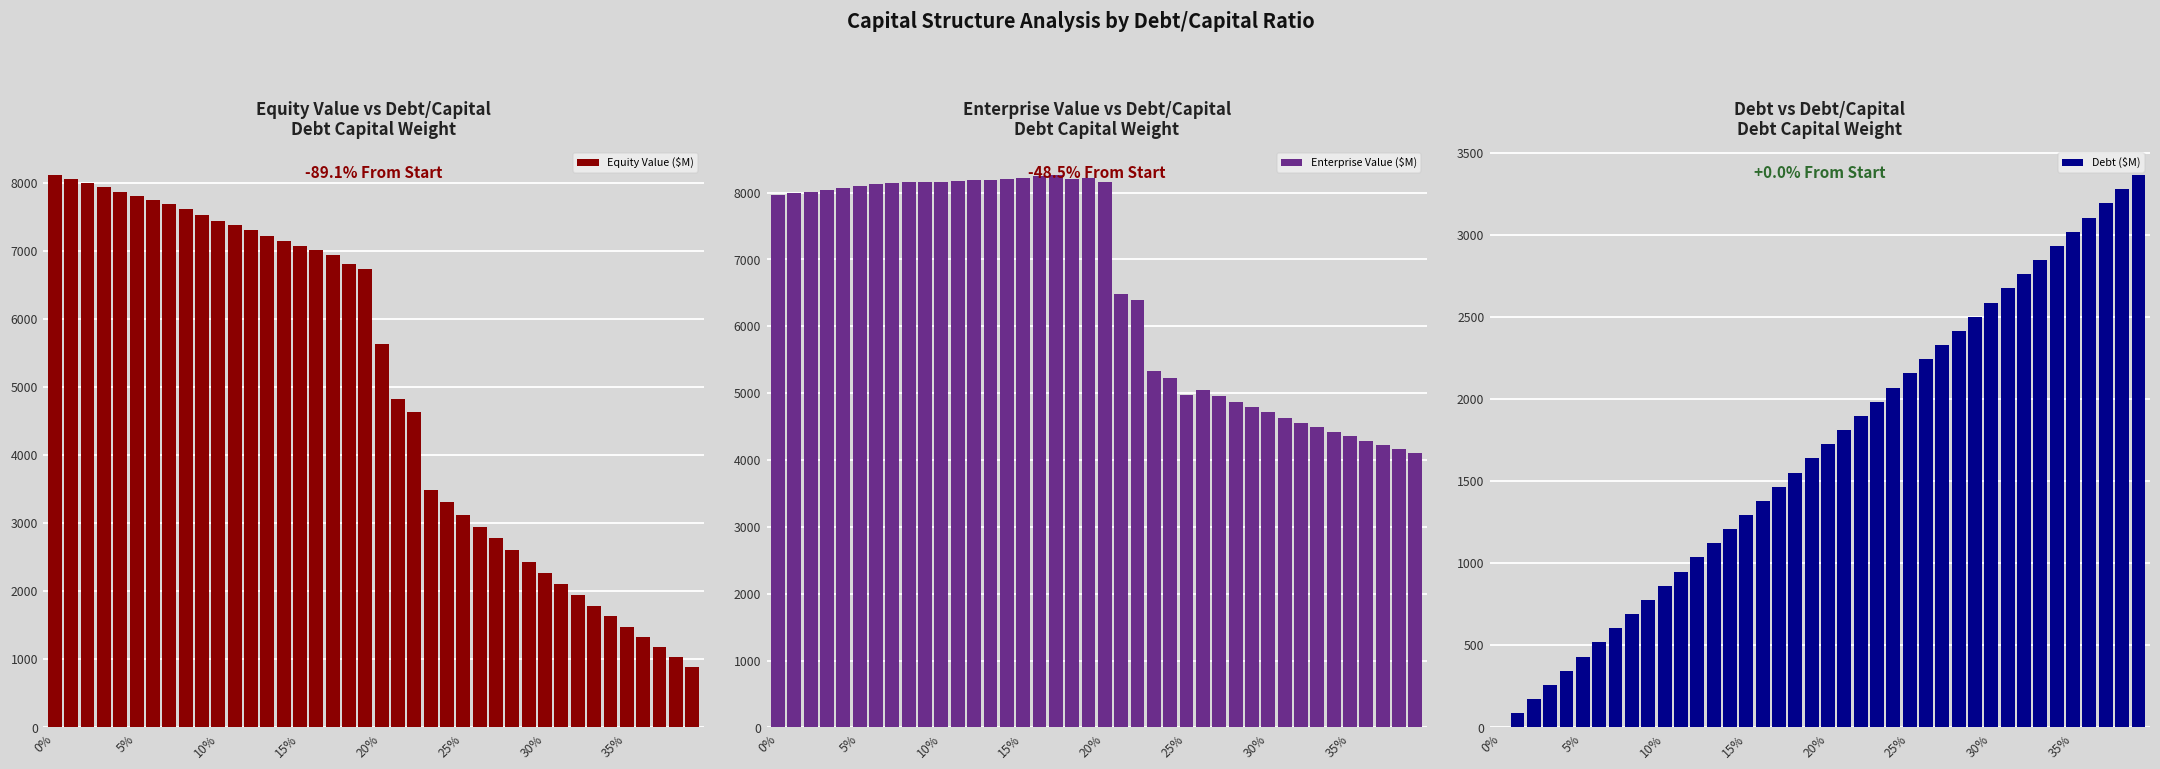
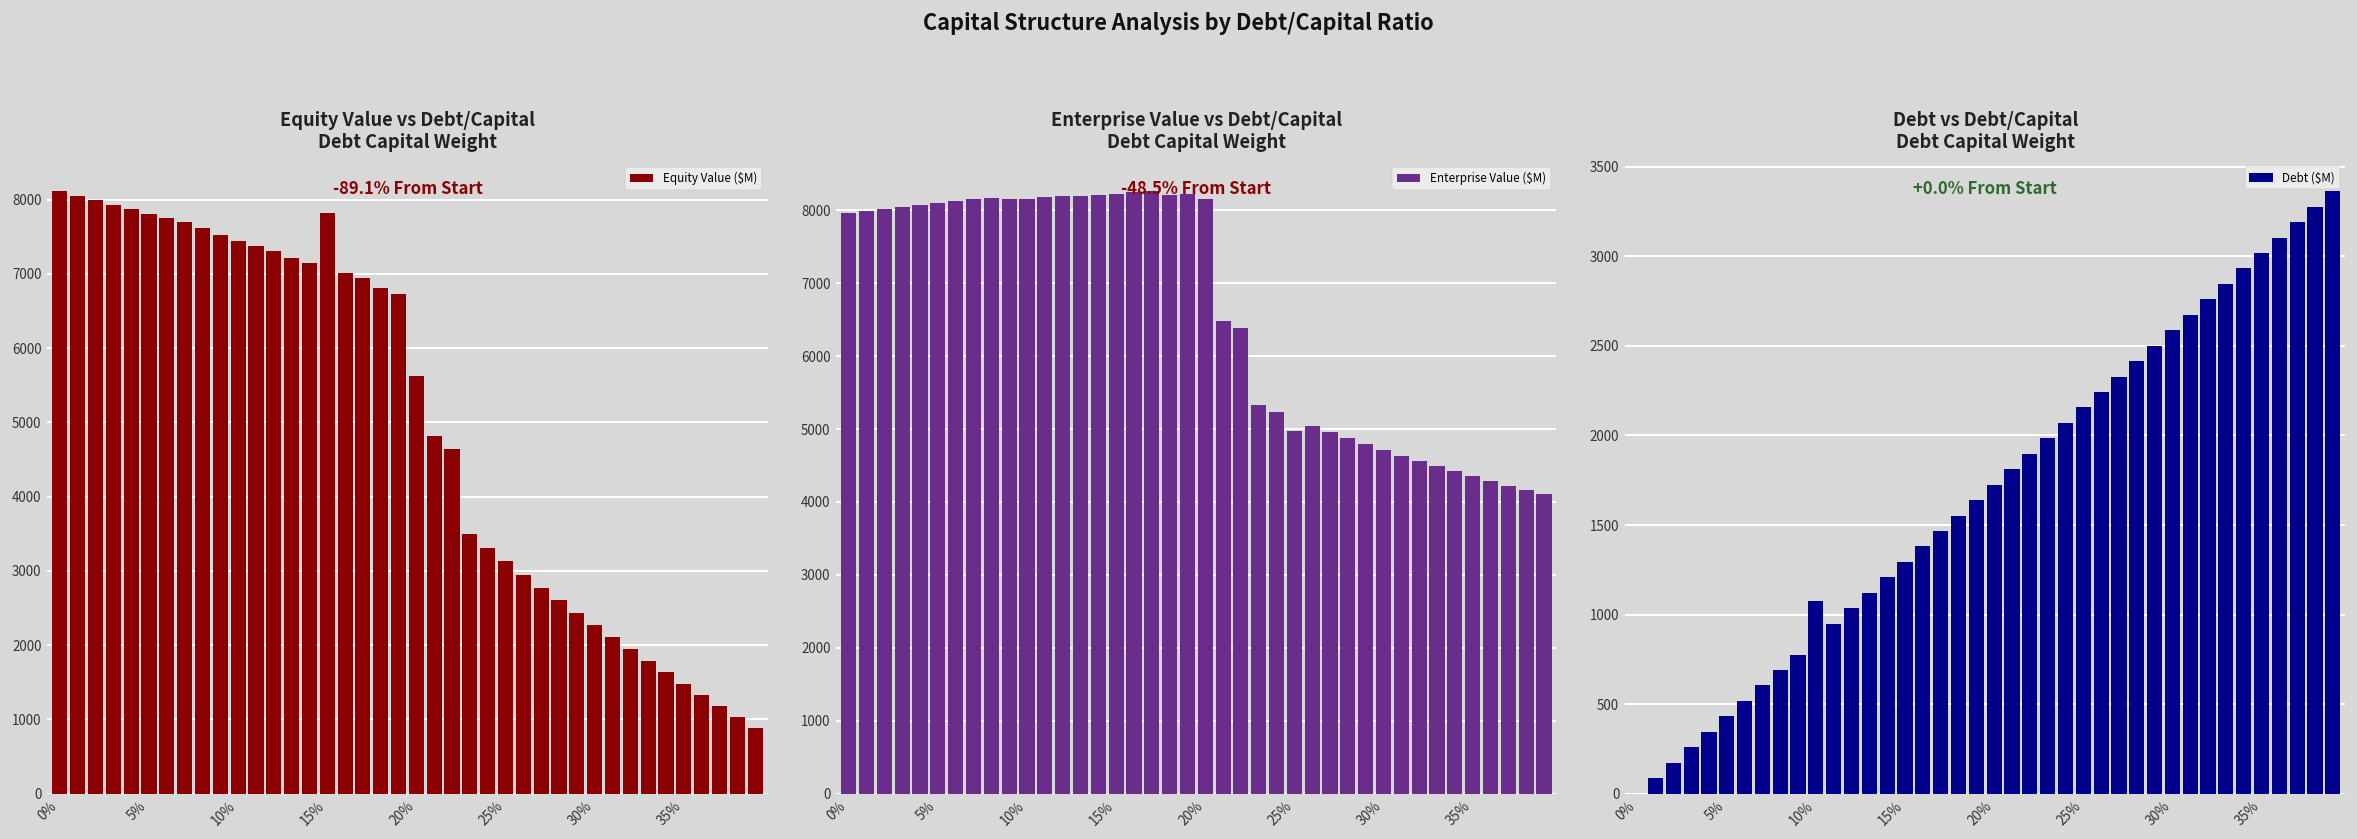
  {
    "Equity Value vs Debt/Capital Debt Capital Weight": {
      "0%": 8100,
      "5%": 7800,
      "10%": 7400,
-     "15%": 7100,
+     "15%": 7800,
      "20%": 5600,
      "25%": 3100,
      "30%": 2300,
      "35%": 1500
    },
    "Enterprise Value vs Debt/Capital Debt Capital Weight": {
      "0%": 8000,
      "5%": 8100,
      "10%": 8200,
      "15%": 8200,
      "20%": 8200,
      "25%": 5000,
      "30%": 4700,
      "35%": 4400
    },
    "Debt vs Debt/Capital Debt Capital Weight": {
      "0%": 0,
      "5%": 430,
-     "10%": 860,
+     "10%": 1080,
      "15%": 1290,
      "20%": 1730,
      "25%": 2160,
      "30%": 2590,
      "35%": 3020
    }
  }
